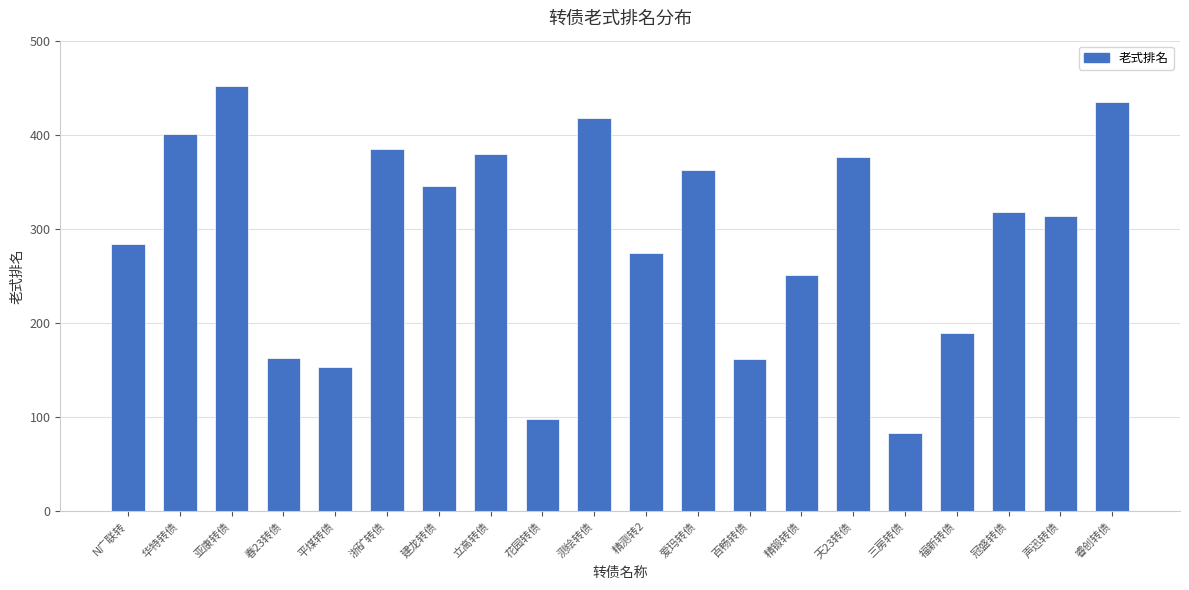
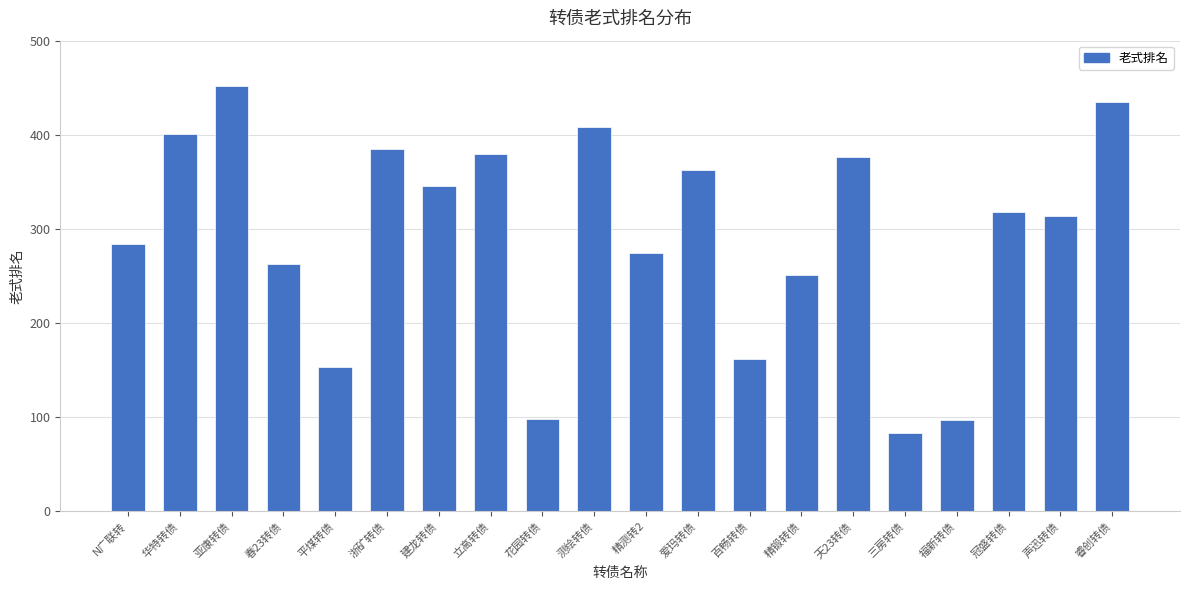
  {
    "N广联转": 280,
    "华特转债": 400,
    "亚康转债": 450,
-   "春23转债": 160,
+   "春23转债": 260,
    "平煤转债": 150,
    "浙矿转债": 390,
    "建龙转债": 350,
    "立高转债": 380,
    "花园转债": 100,
-   "测绘转债": 420,
+   "测绘转债": 410,
    "精测转2": 270,
    "爱玛转债": 360,
    "百畅转债": 160,
    "精锻转债": 250,
    "天23转债": 380,
    "三房转债": 80,
-   "福新转债": 190,
+   "福新转债": 100,
    "冠盛转债": 320,
    "声迅转债": 310,
    "睿创转债": 440
  }
